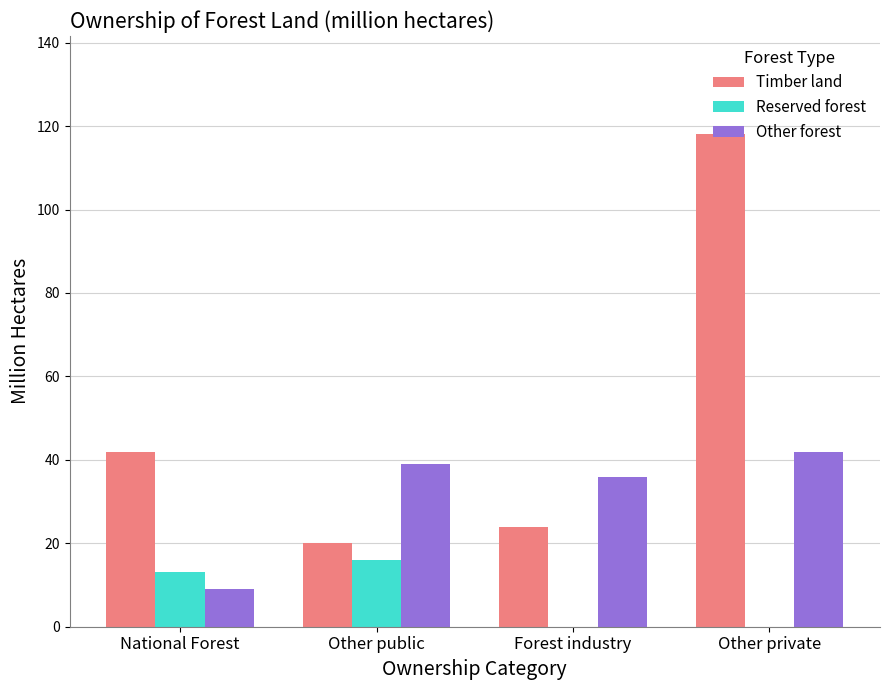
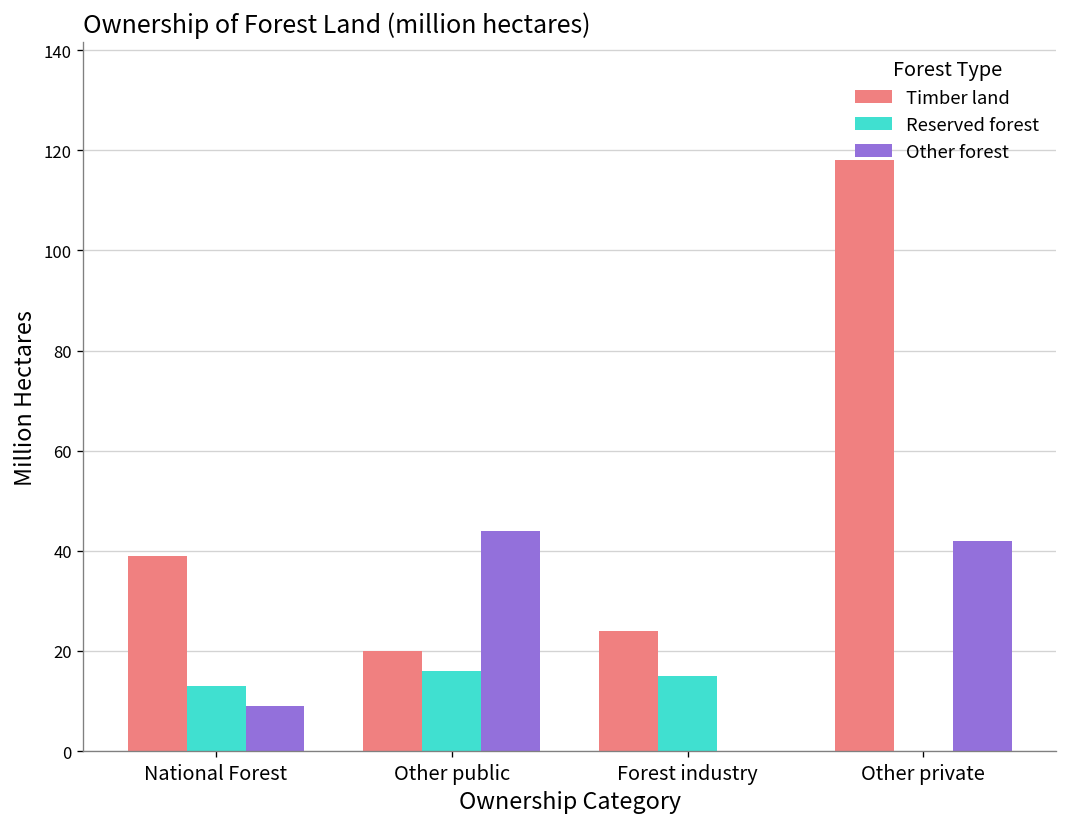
  {
    "Timber land": {
-     "National Forest": 42,
+     "National Forest": 39,
      "Other public": 20,
      "Forest industry": 24,
      "Other private": 118
    },
    "Reserved forest": {
      "National Forest": 13,
      "Other public": 16,
-     "Forest industry": 0,
+     "Forest industry": 15,
      "Other private": 0
    },
    "Other forest": {
      "National Forest": 9,
-     "Other public": 39,
-     "Forest industry": 36,
+     "Other public": 44,
+     "Forest industry": 0,
      "Other private": 42
    }
  }
